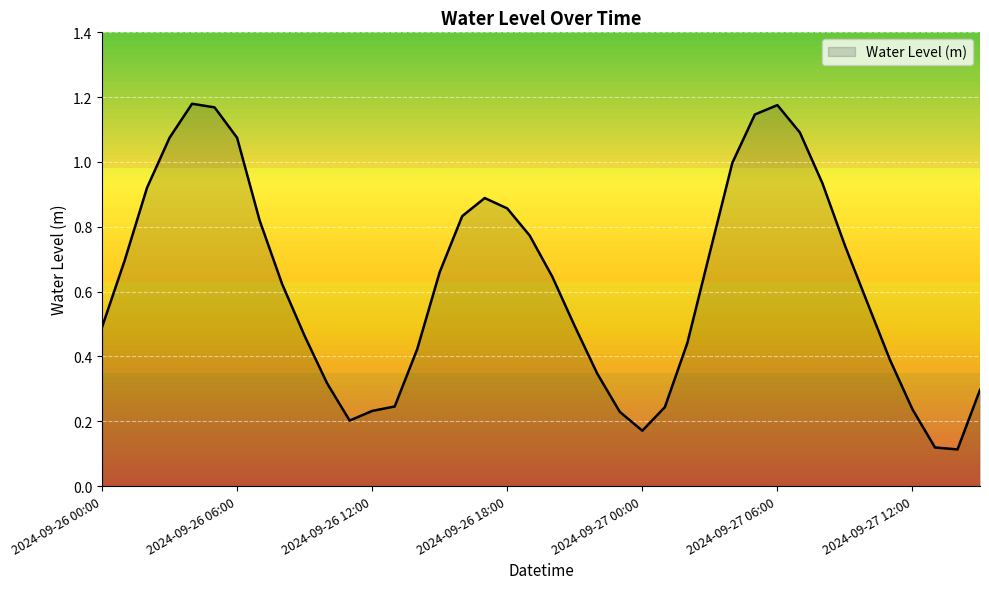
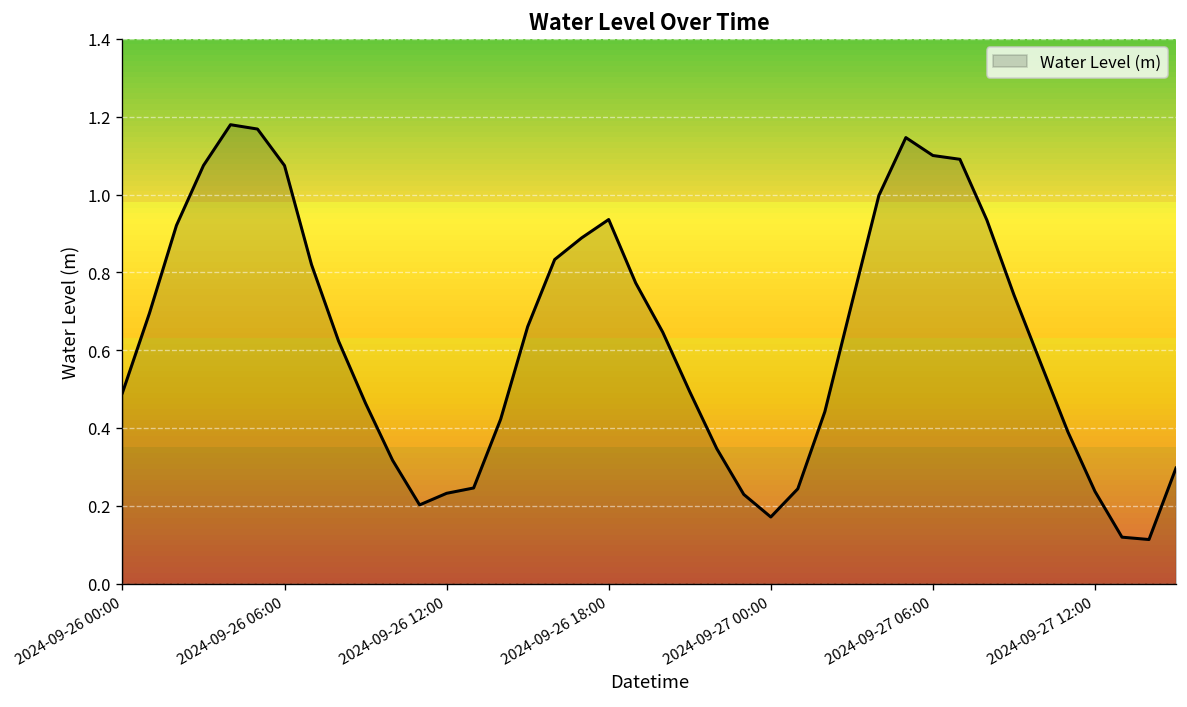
  {
    "2024-09-26 00:00": 0.49,
    "2024-09-26 06:00": 1.07,
    "2024-09-26 12:00": 0.23,
-   "2024-09-26 18:00": 0.86,
+   "2024-09-26 18:00": 0.94,
    "2024-09-27 00:00": 0.17,
-   "2024-09-27 06:00": 1.18,
+   "2024-09-27 06:00": 1.10,
    "2024-09-27 12:00": 0.24
  }
